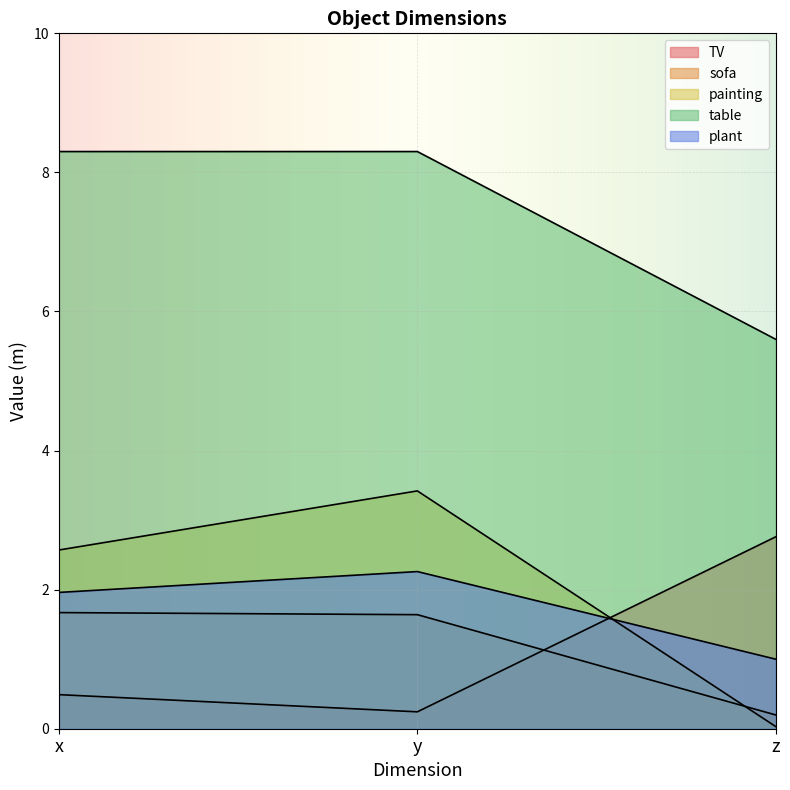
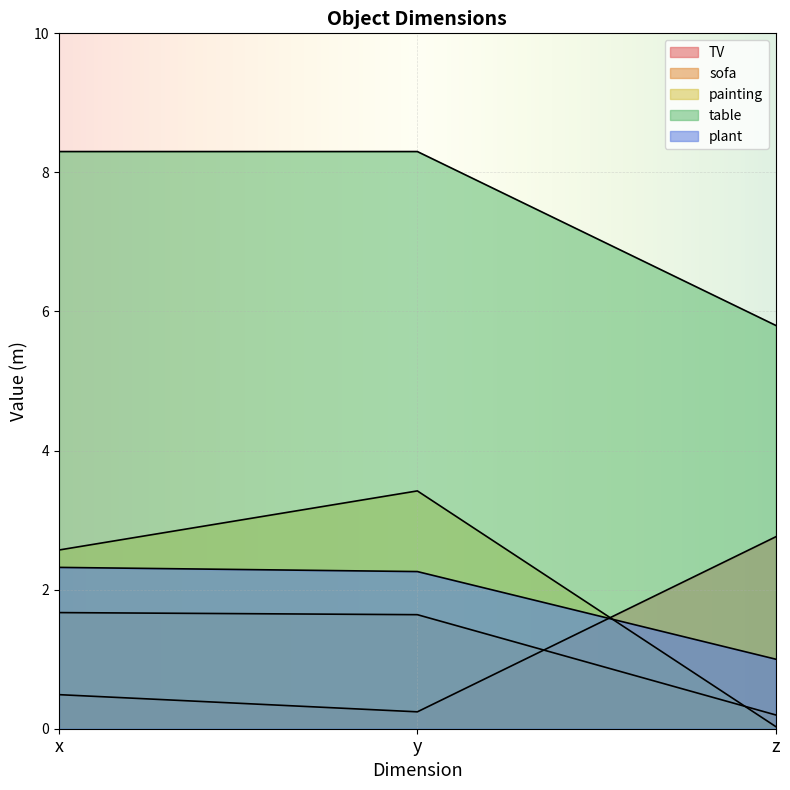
  {
    "table": {
      "x": 8.3,
      "y": 8.3,
-     "z": 5.6
+     "z": 5.8
    },
    "plant": {
-     "x": 2.0,
+     "x": 2.3,
      "y": 2.3,
      "z": 1.0
    }
  }
